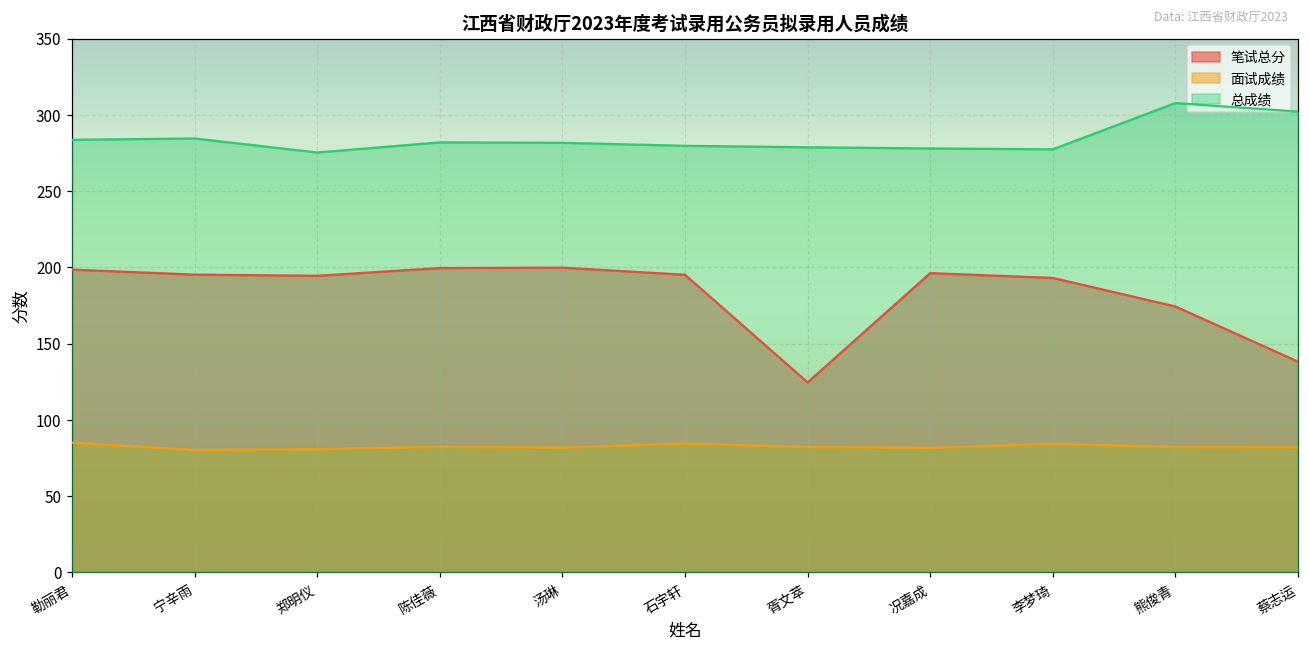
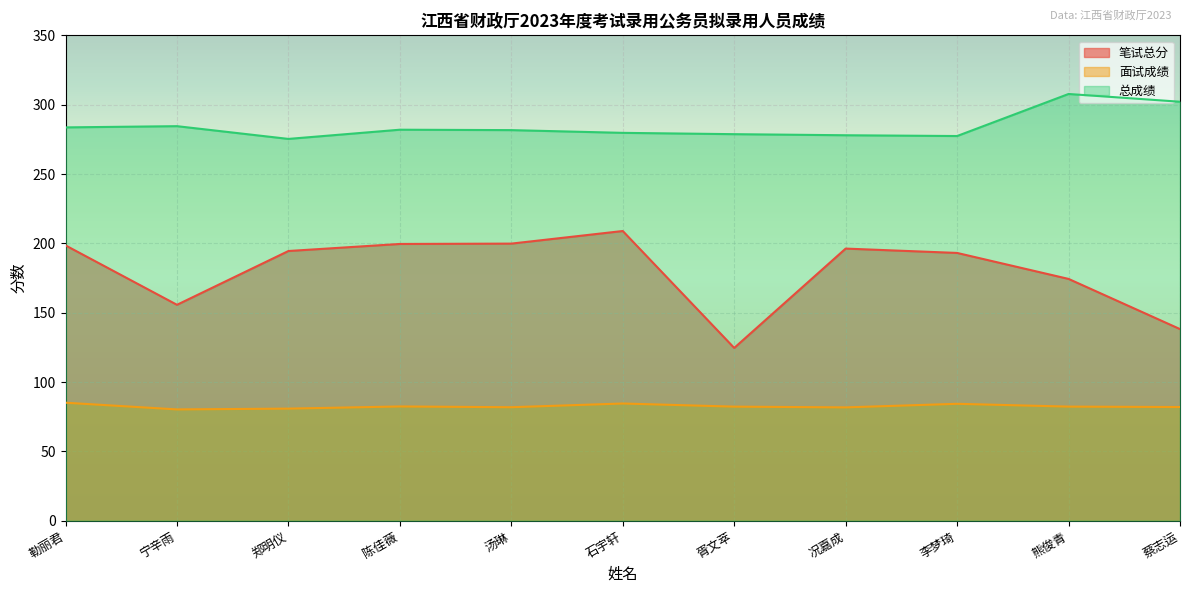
  {
    "笔试总分": {
      "勒丽君": 199,
-     "宁辛雨": 195,
+     "宁辛雨": 156,
      "郑明仪": 194,
      "陈佳薇": 200,
      "汤琳": 200,
-     "石宇轩": 195,
+     "石宇轩": 209,
      "胥文萃": 125,
      "况嘉成": 196,
      "李梦琦": 193,
      "熊俊青": 174,
      "蔡志运": 138
    },
    "面试成绩": {
      "勒丽君": 85,
      "宁辛雨": 80,
      "郑明仪": 81,
      "陈佳薇": 82,
      "汤琳": 82,
      "石宇轩": 85,
      "胥文萃": 82,
      "况嘉成": 82,
      "李梦琦": 84,
      "熊俊青": 82,
      "蔡志运": 82
    },
    "总成绩": {
      "勒丽君": 284,
      "宁辛雨": 285,
      "郑明仪": 275,
      "陈佳薇": 282,
      "汤琳": 282,
      "石宇轩": 280,
      "胥文萃": 279,
      "况嘉成": 278,
      "李梦琦": 277,
      "熊俊青": 308,
      "蔡志运": 302
    }
  }
